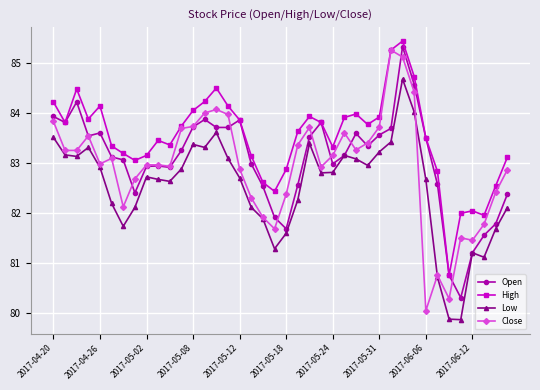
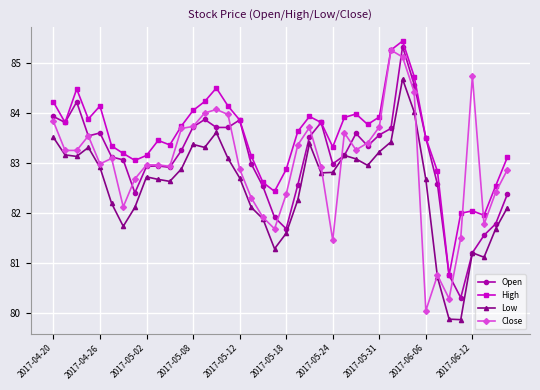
  {
    "Close": {
      "2017-04-20": 83.8,
      "2017-04-26": 83.0,
      "2017-05-12": 82.9,
      "2017-05-18": 82.4,
-     "2017-05-24": 83.2,
+     "2017-05-24": 81.5,
      "2017-05-31": 83.7,
      "2017-06-06": 80.0,
-     "2017-06-12": 81.4
+     "2017-06-12": 84.7
    }
  }
